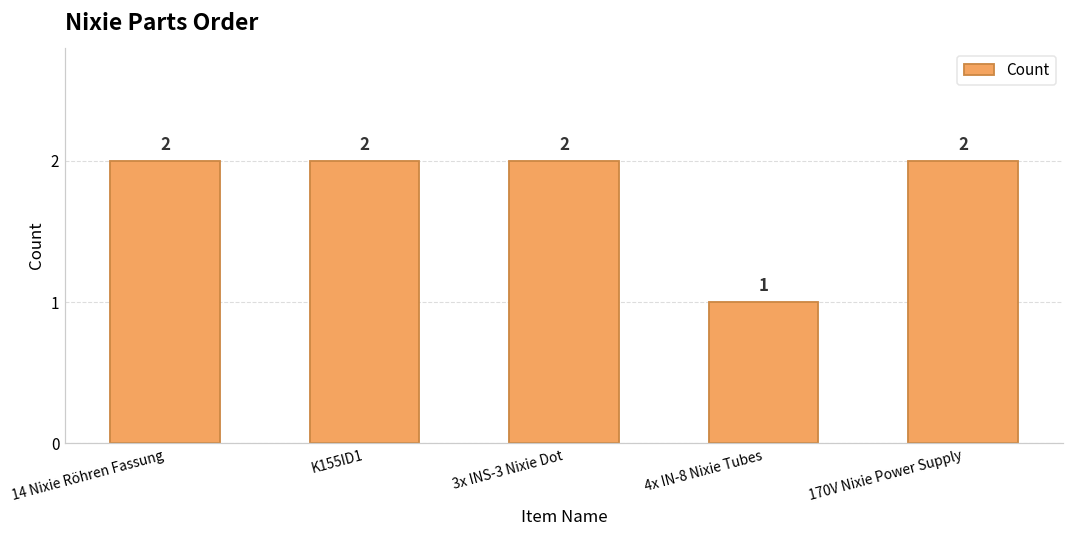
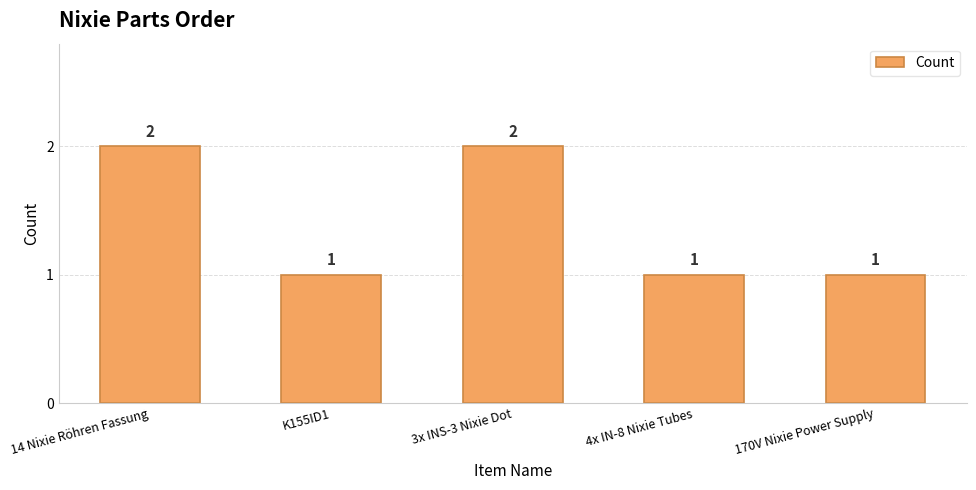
  {
    "14 Nixie Röhren Fassung": 2,
-   "K155ID1": 2,
+   "K155ID1": 1,
    "3x INS-3 Nixie Dot": 2,
    "4x IN-8 Nixie Tubes": 1,
-   "170V Nixie Power Supply": 2
+   "170V Nixie Power Supply": 1
  }
